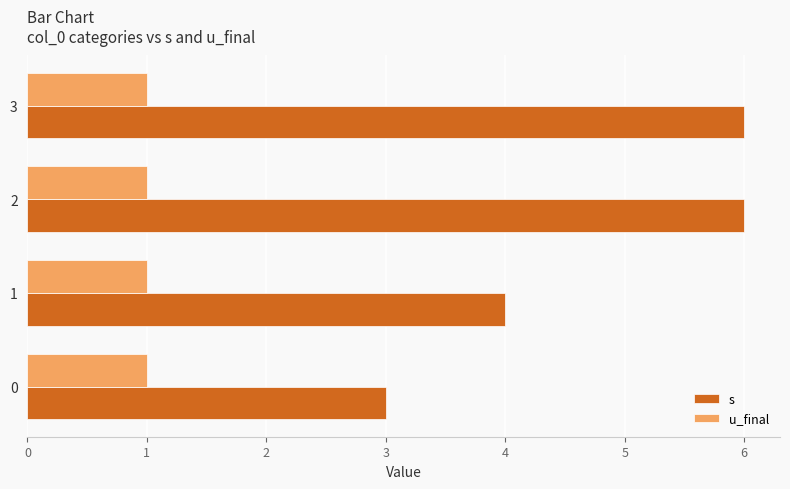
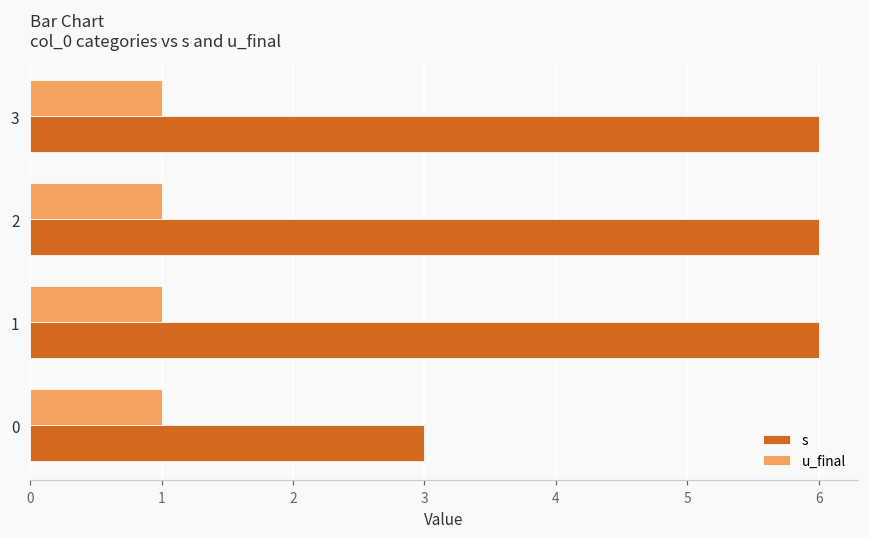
  {
    "s": {
      "3": 6,
      "2": 6,
-     "1": 4,
+     "1": 6,
      "0": 3
    },
    "u_final": {
      "3": 1,
      "2": 1,
      "1": 1,
      "0": 1
    }
  }
